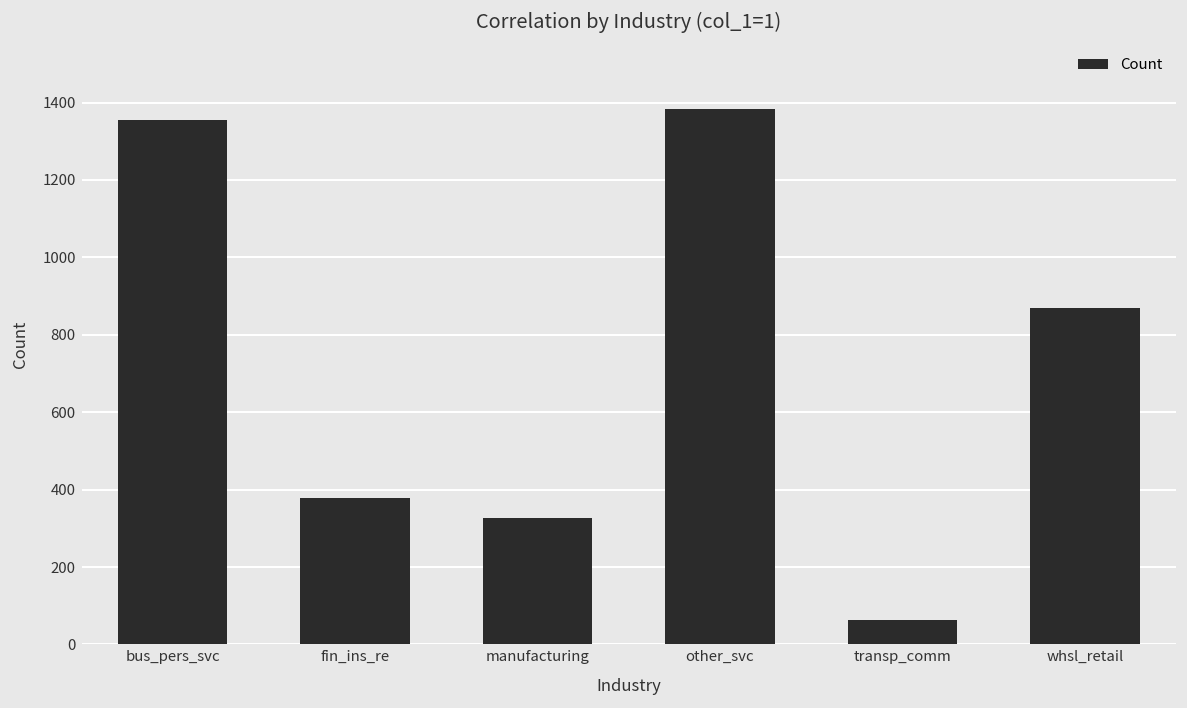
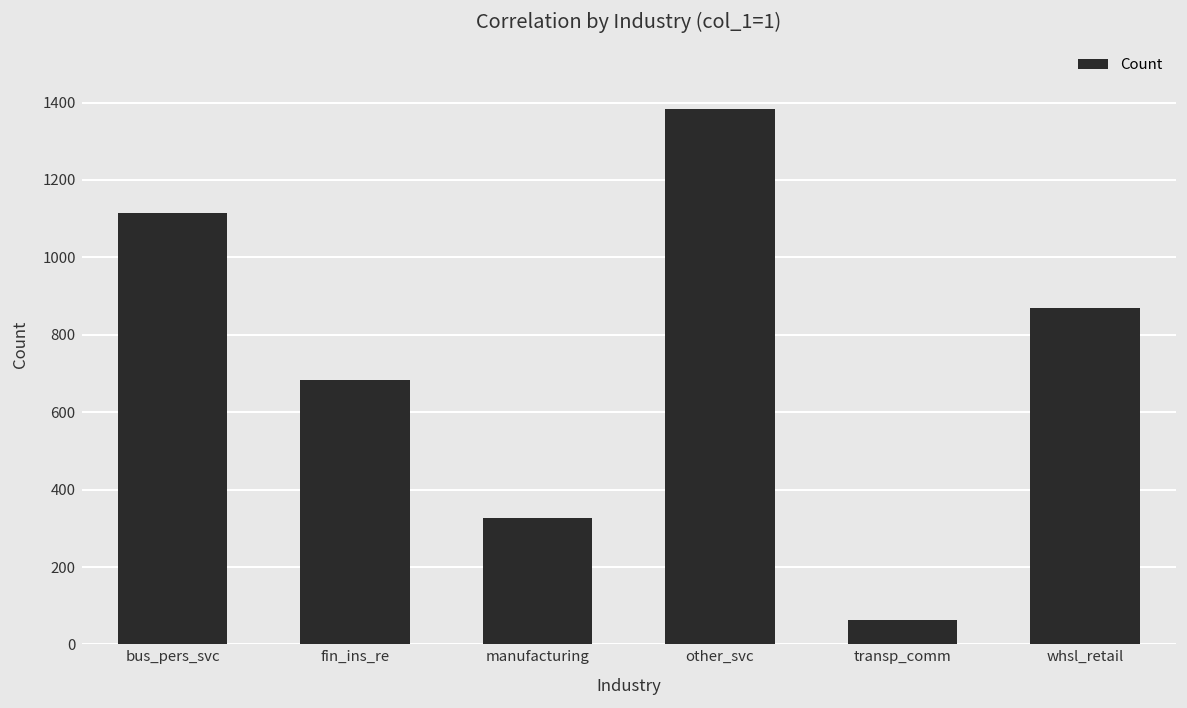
  {
-   "bus_pers_svc": 1360,
-   "fin_ins_re": 380,
+   "bus_pers_svc": 1110,
+   "fin_ins_re": 680,
    "manufacturing": 330,
    "other_svc": 1380,
    "transp_comm": 60,
    "whsl_retail": 870
  }
